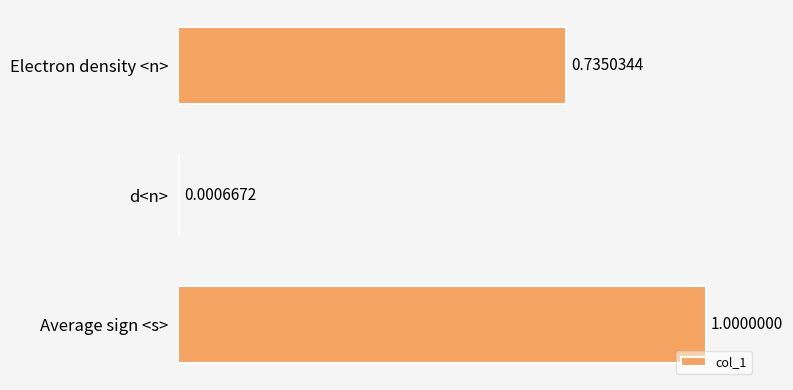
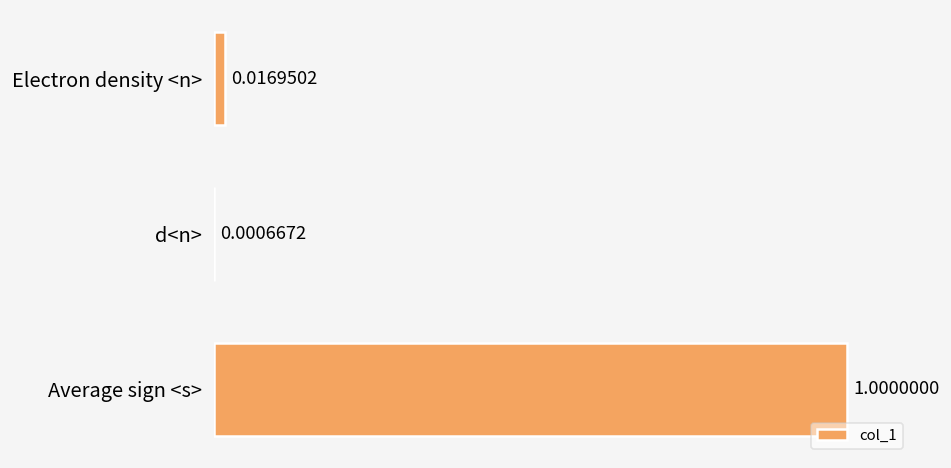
  {
-   "Electron density <n>": 0.7350344,
+   "Electron density <n>": 0.0169502,
    "d<n>": 0.0006672,
    "Average sign <s>": 1.0000000
  }
